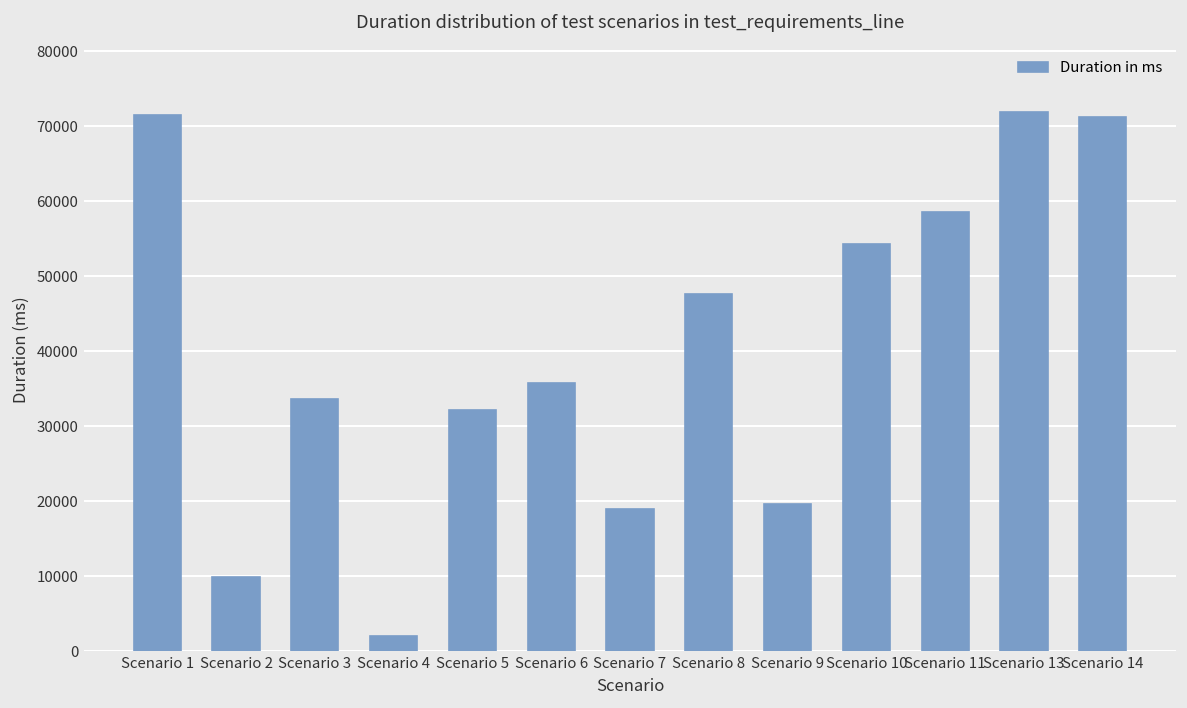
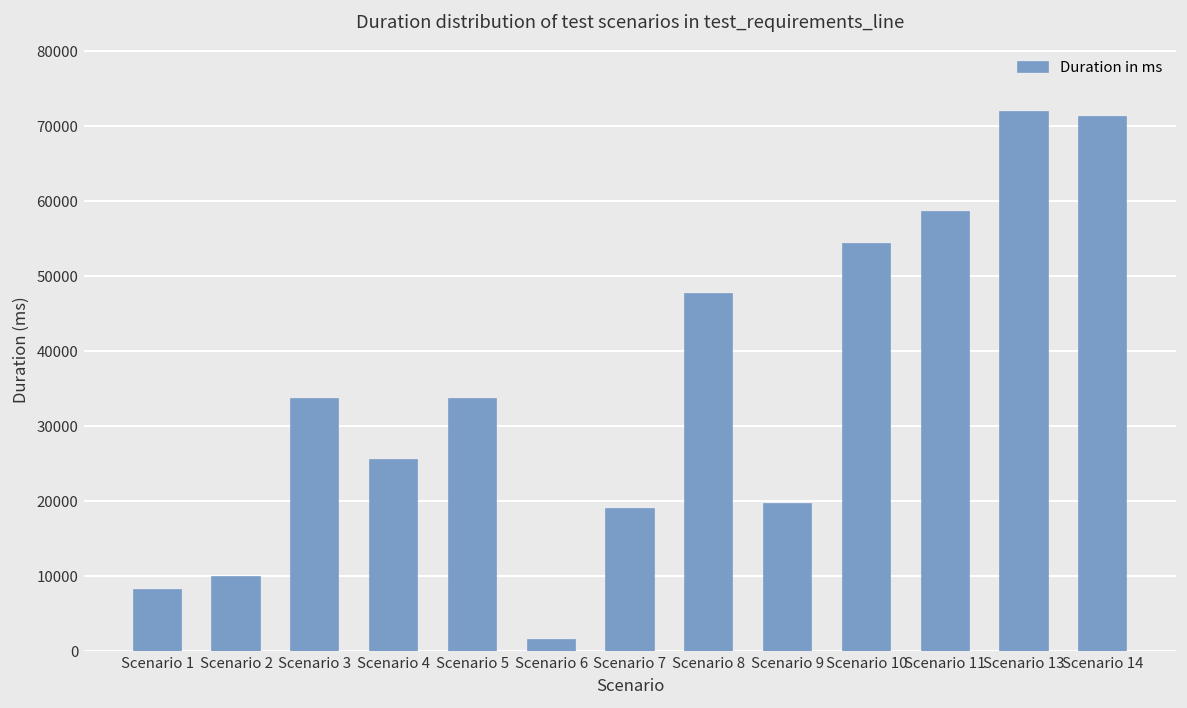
  {
-   "Scenario 1": 71000,
+   "Scenario 1": 8000,
    "Scenario 2": 10000,
    "Scenario 3": 34000,
-   "Scenario 4": 2000,
-   "Scenario 5": 32000,
-   "Scenario 6": 36000,
+   "Scenario 4": 25000,
+   "Scenario 5": 34000,
+   "Scenario 6": 2000,
    "Scenario 7": 19000,
    "Scenario 8": 48000,
    "Scenario 9": 20000,
    "Scenario 10": 54000,
    "Scenario 11": 59000,
    "Scenario 13": 72000,
    "Scenario 14": 71000
  }
